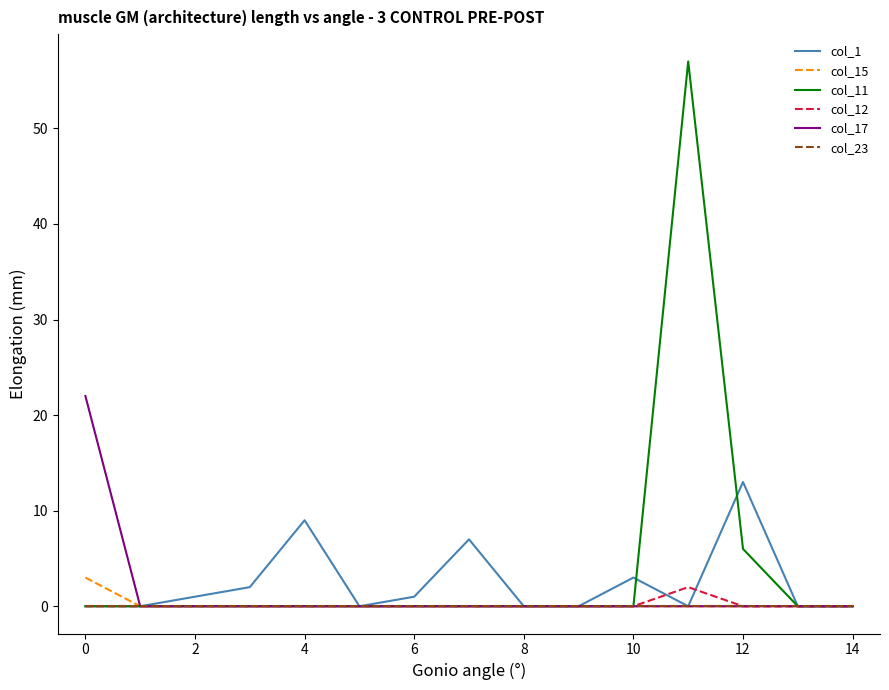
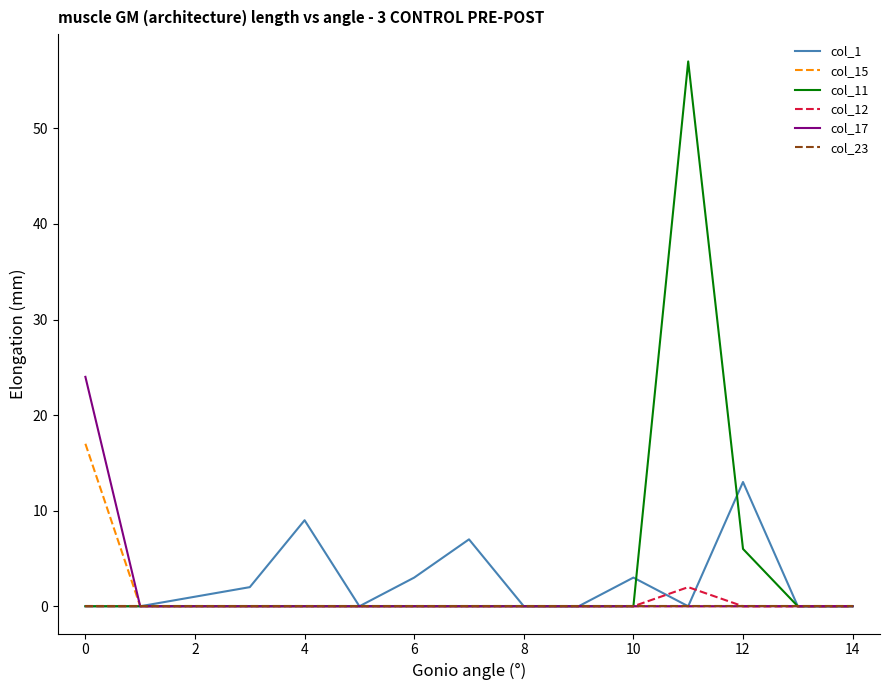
  {
    "col_1": {
      "2": 1,
      "4": 9,
-     "6": 1,
+     "6": 3,
      "10": 3,
      "12": 13
    },
    "col_15": {
-     "0": 3
+     "0": 17
    },
    "col_11": {
      "12": 6
    },
    "col_17": {
-     "0": 22
+     "0": 24
    }
  }
